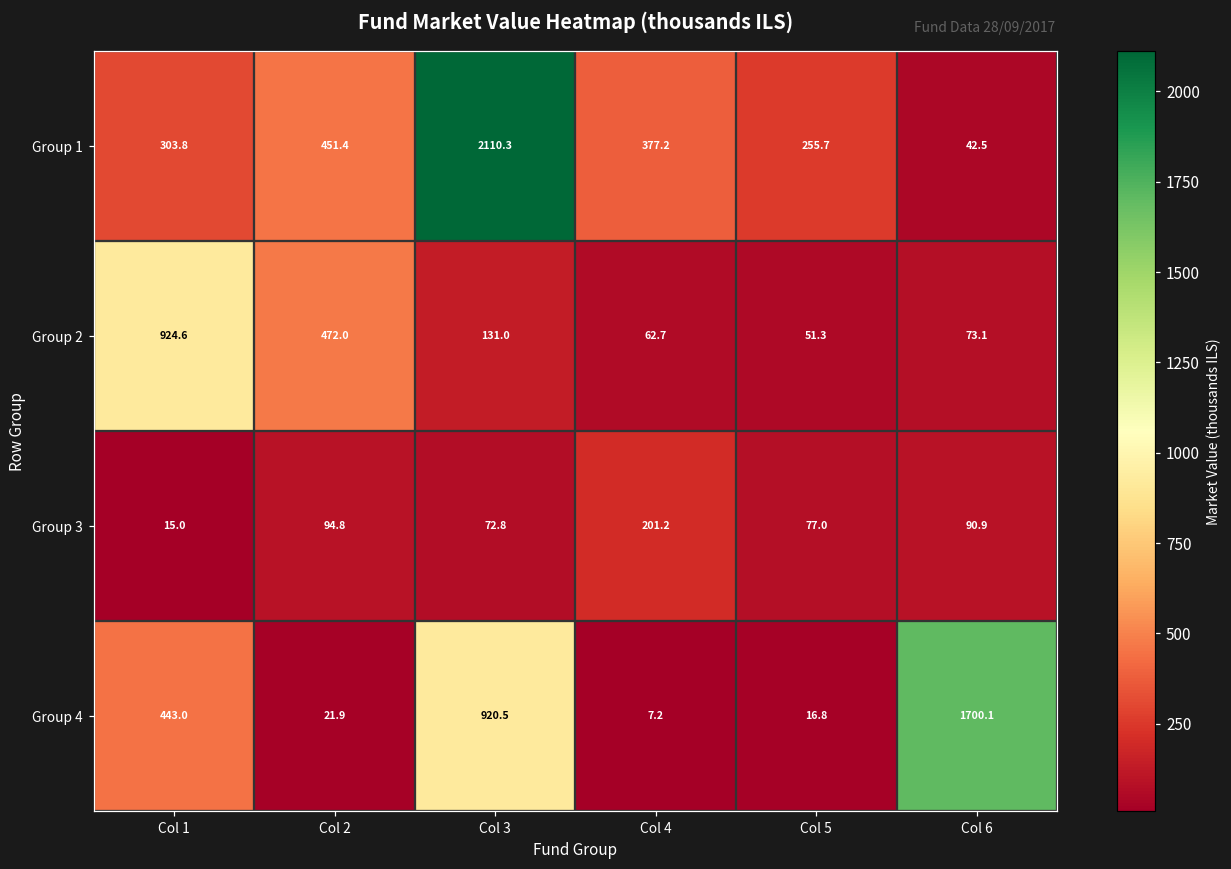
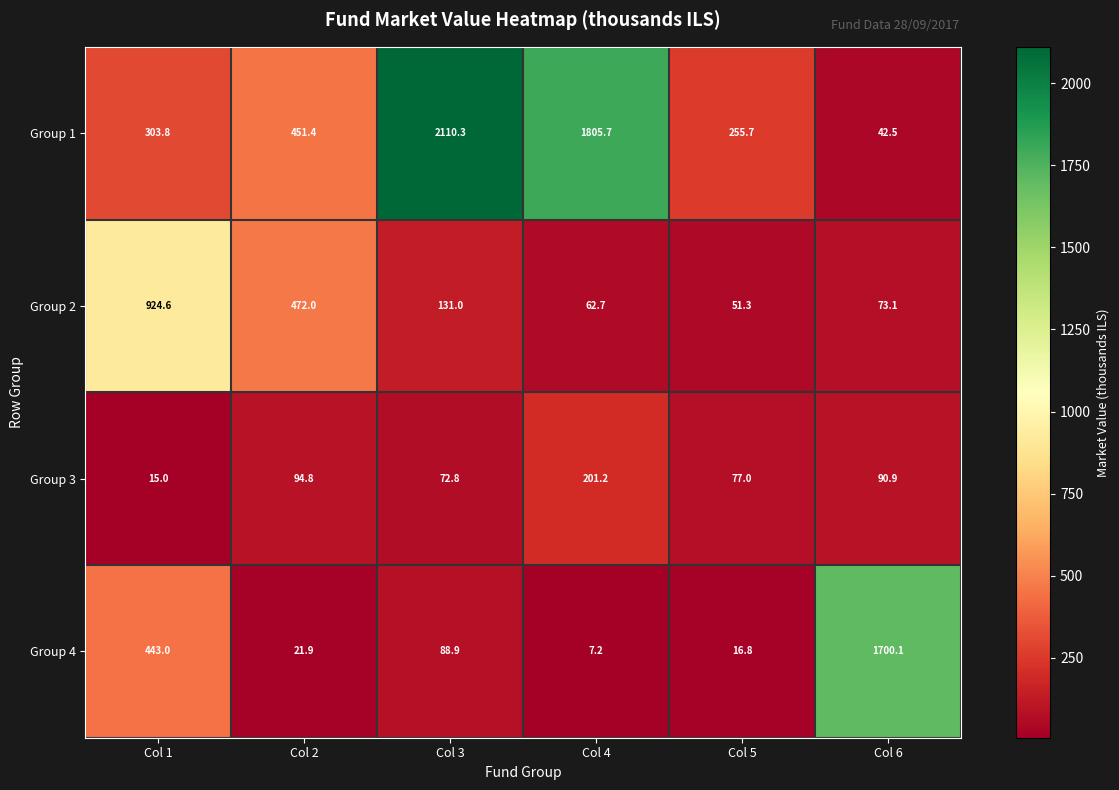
  {
    "Group 1": {
      "Col 1": 303.8,
      "Col 2": 451.4,
      "Col 3": 2110.3,
-     "Col 4": 377.2,
+     "Col 4": 1805.7,
      "Col 5": 255.7,
      "Col 6": 42.5
    },
    "Group 2": {
      "Col 1": 924.6,
      "Col 2": 472.0,
      "Col 3": 131.0,
      "Col 4": 62.7,
      "Col 5": 51.3,
      "Col 6": 73.1
    },
    "Group 3": {
      "Col 1": 15.0,
      "Col 2": 94.8,
      "Col 3": 72.8,
      "Col 4": 201.2,
      "Col 5": 77.0,
      "Col 6": 90.9
    },
    "Group 4": {
      "Col 1": 443.0,
      "Col 2": 21.9,
-     "Col 3": 920.5,
+     "Col 3": 88.9,
      "Col 4": 7.2,
      "Col 5": 16.8,
      "Col 6": 1700.1
    }
  }
